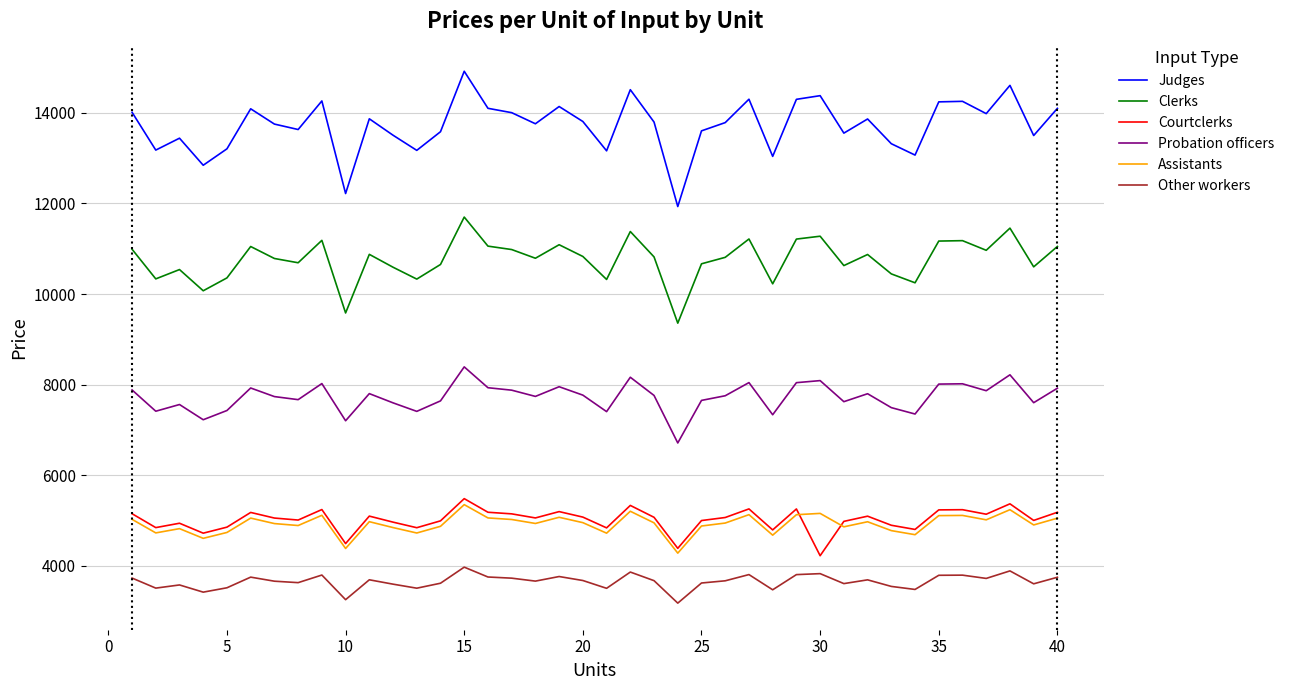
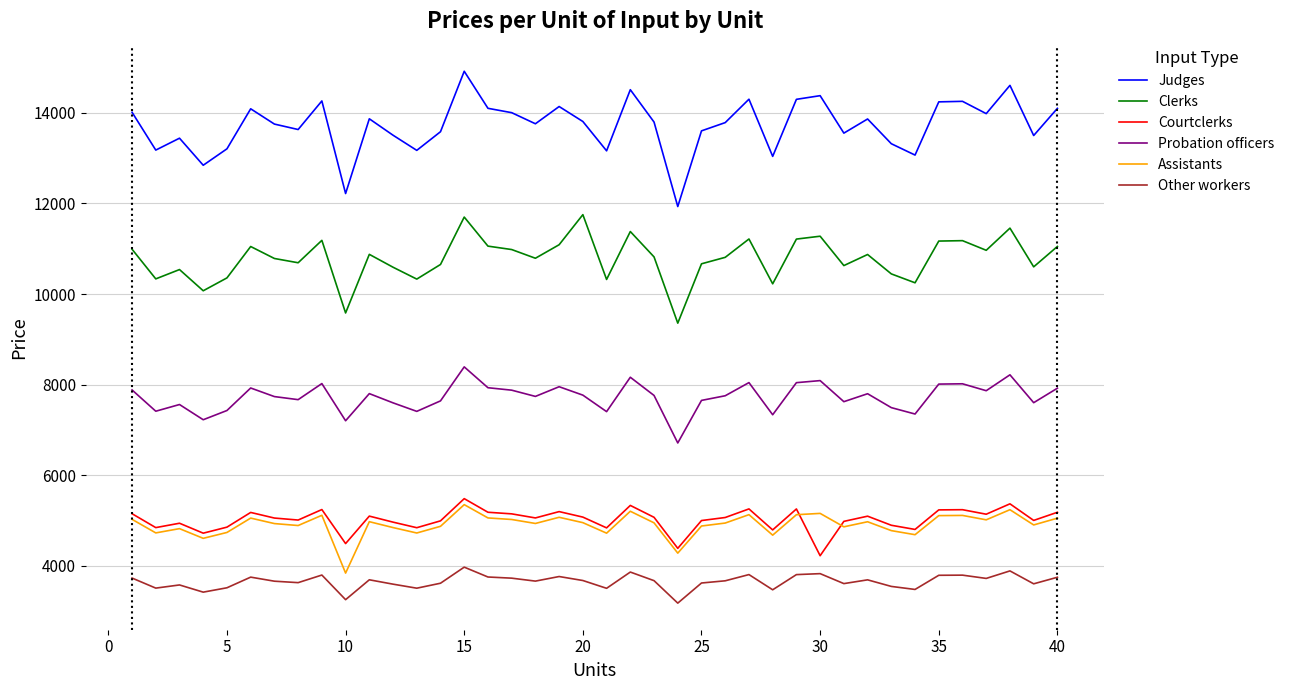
  {
    "Judges": {
      "5": 13200,
      "10": 12200,
      "15": 14900,
      "20": 13800,
      "25": 13600,
      "30": 14400,
      "35": 14200,
      "40": 14100
    },
    "Clerks": {
      "5": 10400,
      "10": 9600,
      "15": 11700,
-     "20": 10800,
+     "20": 11800,
      "25": 10700,
      "30": 11300,
      "35": 11200,
      "40": 11100
    },
    "Courtclerks": {
      "5": 4900,
      "10": 4500,
      "15": 5500,
      "20": 5100,
      "25": 5000,
      "30": 4200,
      "35": 5200,
      "40": 5200
    },
    "Probation officers": {
      "5": 7400,
      "10": 7200,
      "15": 8400,
      "20": 7800,
      "25": 7700,
      "30": 8100,
      "35": 8000,
      "40": 7900
    },
    "Assistants": {
      "5": 4700,
-     "10": 4400,
+     "10": 3800,
      "15": 5300,
      "20": 5000,
      "25": 4900,
      "30": 5200,
      "35": 5100,
      "40": 5100
    },
    "Other workers": {
      "5": 3500,
      "10": 3200,
      "15": 4000,
      "20": 3700,
      "25": 3600,
      "30": 3800,
      "35": 3800,
      "40": 3700
    }
  }
